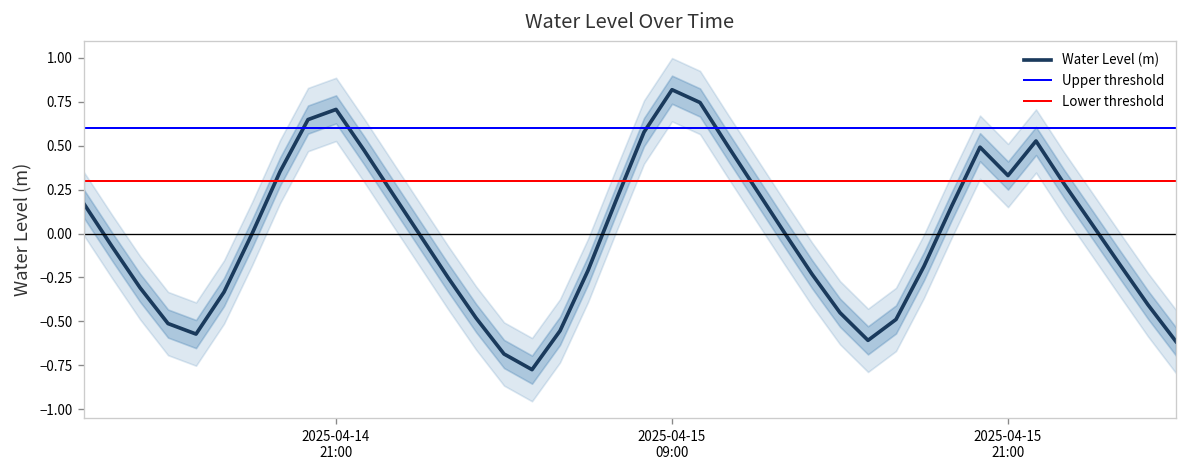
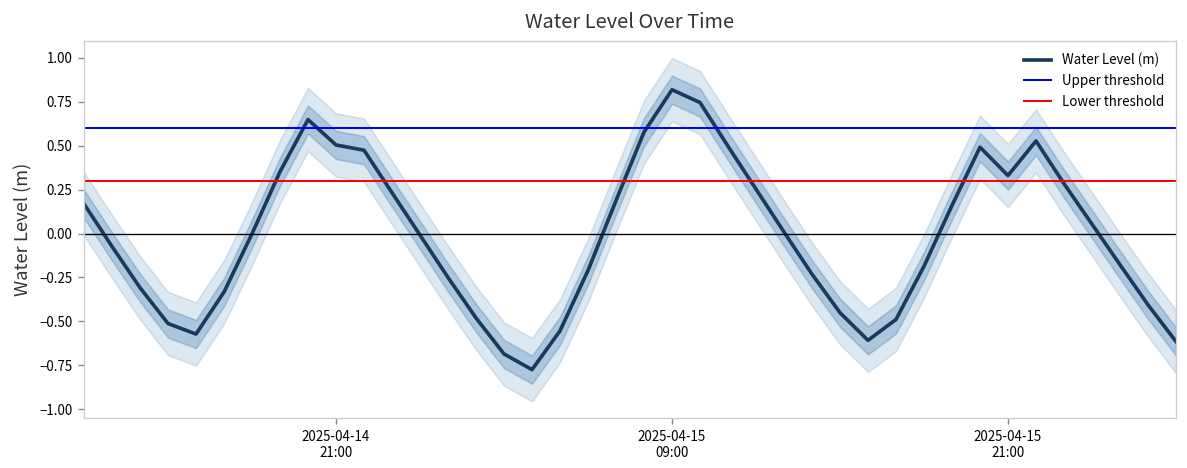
  {
    "Water Level (m)": {
-     "2025-04-14 21:00": 0.71,
+     "2025-04-14 21:00": 0.50,
      "2025-04-15 09:00": 0.82,
      "2025-04-15 21:00": 0.33
    }
  }
